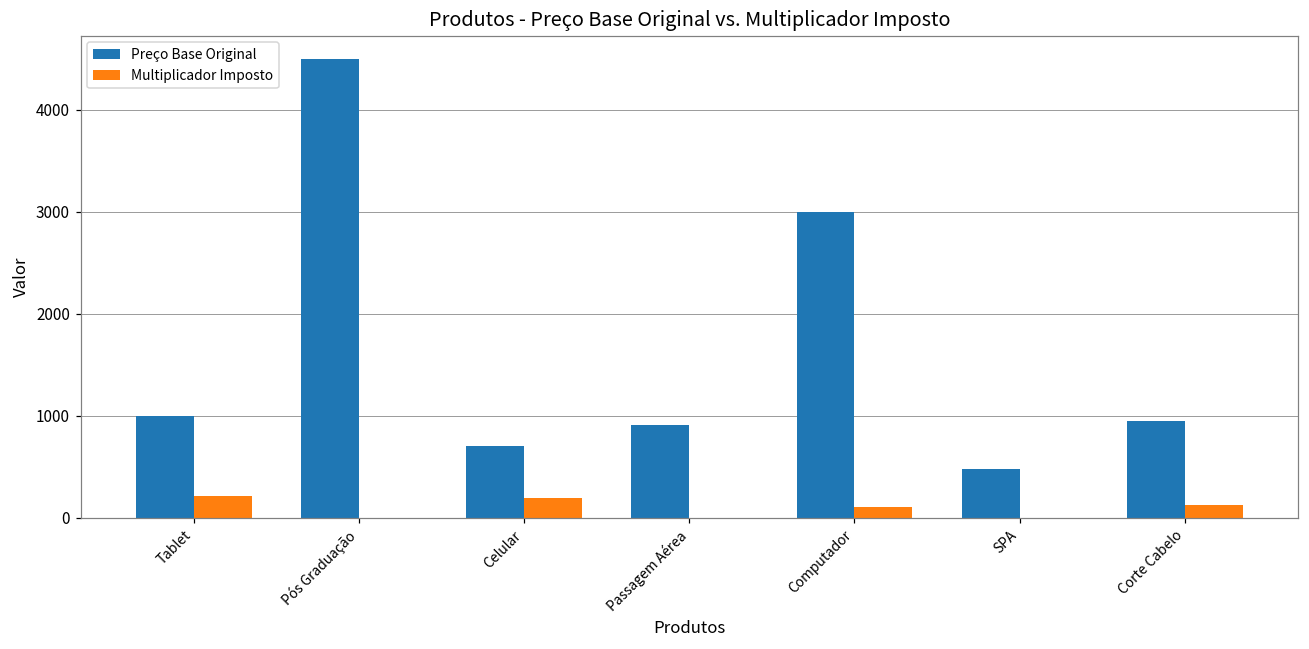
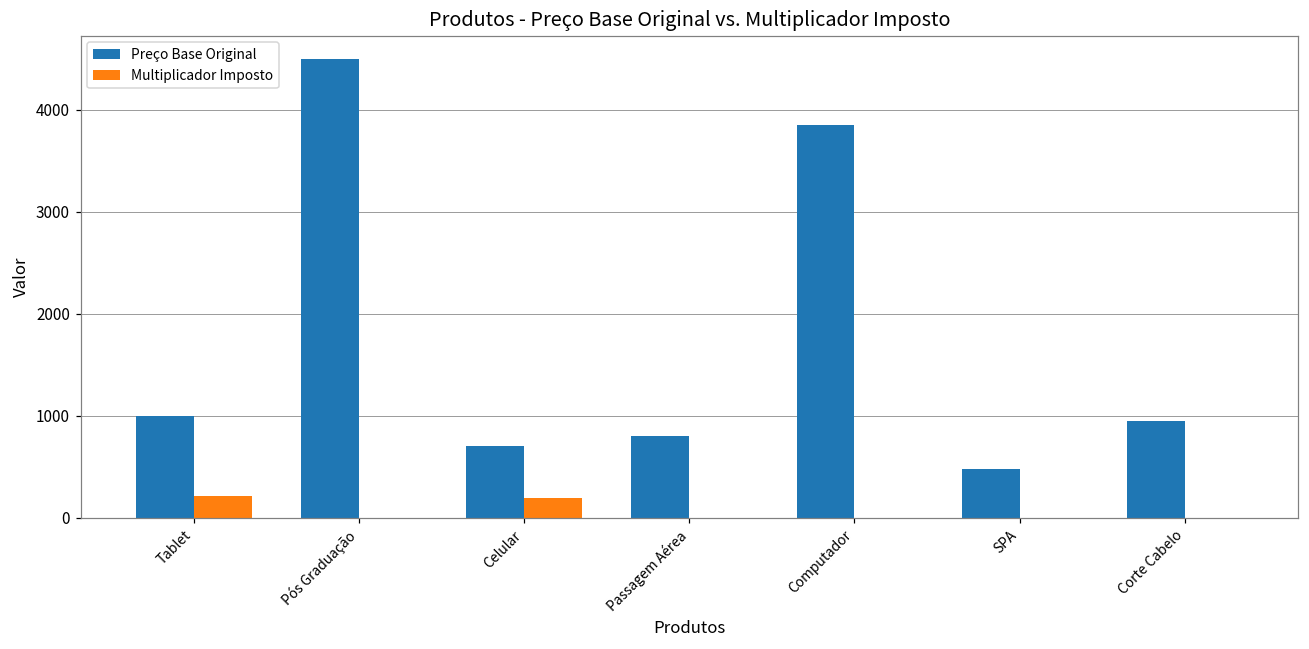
  {
    "Preço Base Original": {
      "Tablet": 1000,
      "Pós Graduação": 4500,
      "Celular": 700,
-     "Passagem Aérea": 900,
-     "Computador": 3000,
+     "Passagem Aérea": 800,
+     "Computador": 3900,
      "SPA": 500,
      "Corte Cabelo": 900
    },
    "Multiplicador Imposto": {
      "Tablet": 200,
      "Celular": 200,
-     "Computador": 100,
-     "Corte Cabelo": 100
+     "Computador": 0,
+     "Corte Cabelo": 0
    }
  }
